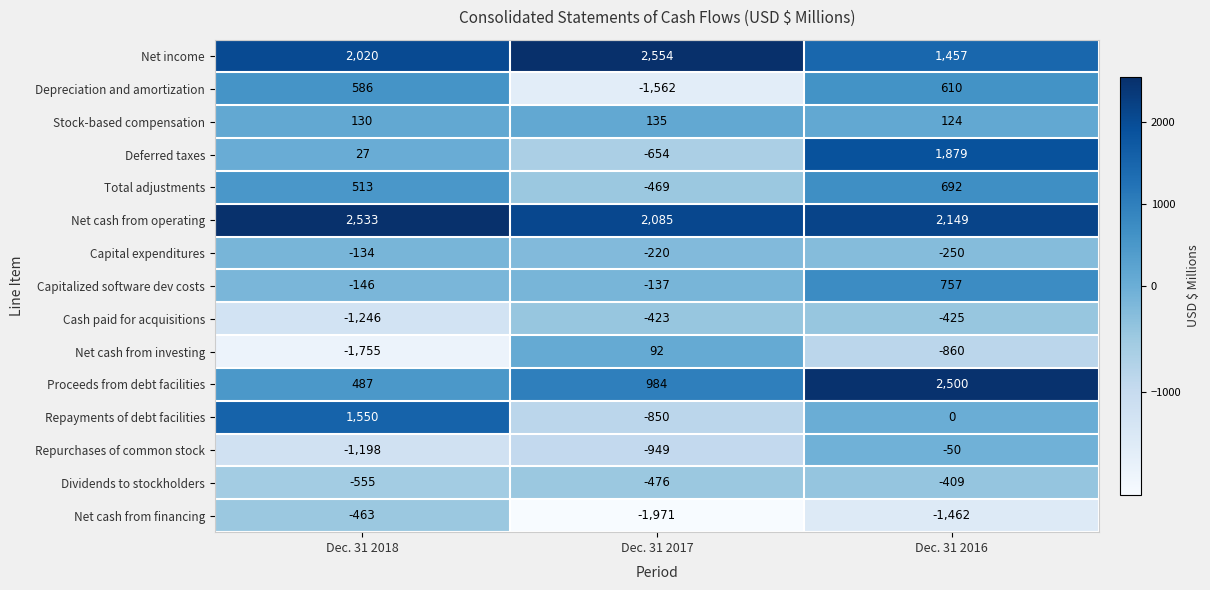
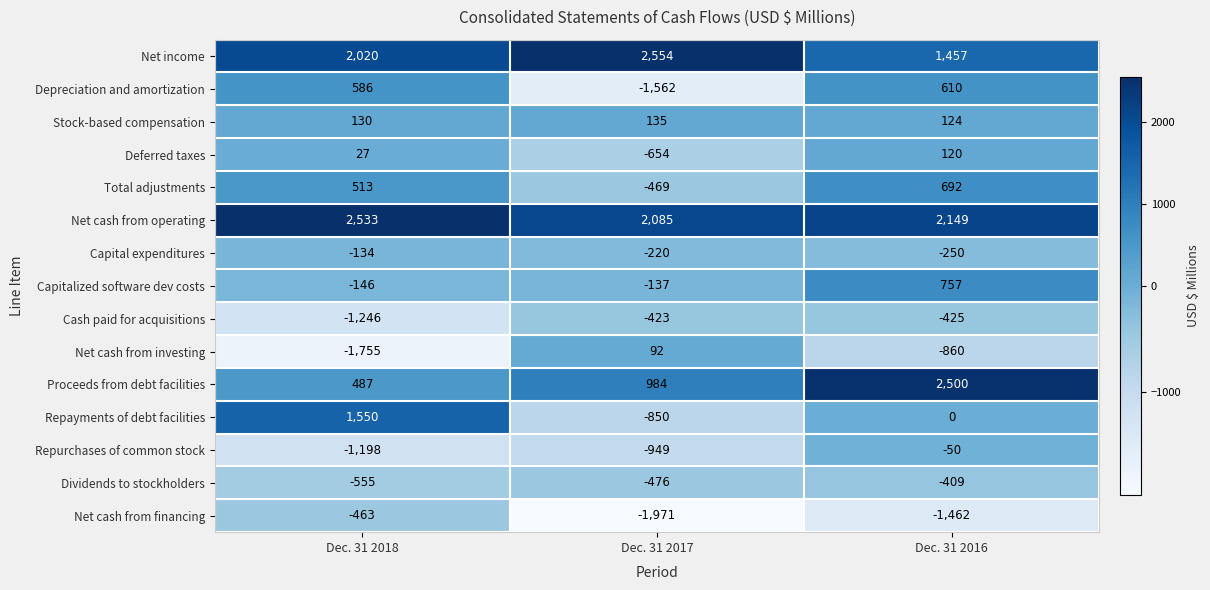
  {
    "Net income": {
      "Dec. 31 2018": "2,020",
      "Dec. 31 2017": "2,554",
      "Dec. 31 2016": "1,457"
    },
    "Depreciation and amortization": {
      "Dec. 31 2018": "586",
      "Dec. 31 2017": "-1,562",
      "Dec. 31 2016": "610"
    },
    "Stock-based compensation": {
      "Dec. 31 2018": "130",
      "Dec. 31 2017": "135",
      "Dec. 31 2016": "124"
    },
    "Deferred taxes": {
      "Dec. 31 2018": "27",
      "Dec. 31 2017": "-654",
-     "Dec. 31 2016": "1,879"
+     "Dec. 31 2016": "120"
    },
    "Total adjustments": {
      "Dec. 31 2018": "513",
      "Dec. 31 2017": "-469",
      "Dec. 31 2016": "692"
    },
    "Net cash from operating": {
      "Dec. 31 2018": "2,533",
      "Dec. 31 2017": "2,085",
      "Dec. 31 2016": "2,149"
    },
    "Capital expenditures": {
      "Dec. 31 2018": "-134",
      "Dec. 31 2017": "-220",
      "Dec. 31 2016": "-250"
    },
    "Capitalized software dev costs": {
      "Dec. 31 2018": "-146",
      "Dec. 31 2017": "-137",
      "Dec. 31 2016": "757"
    },
    "Cash paid for acquisitions": {
      "Dec. 31 2018": "-1,246",
      "Dec. 31 2017": "-423",
      "Dec. 31 2016": "-425"
    },
    "Net cash from investing": {
      "Dec. 31 2018": "-1,755",
      "Dec. 31 2017": "92",
      "Dec. 31 2016": "-860"
    },
    "Proceeds from debt facilities": {
      "Dec. 31 2018": "487",
      "Dec. 31 2017": "984",
      "Dec. 31 2016": "2,500"
    },
    "Repayments of debt facilities": {
      "Dec. 31 2018": "1,550",
      "Dec. 31 2017": "-850",
      "Dec. 31 2016": "0"
    },
    "Repurchases of common stock": {
      "Dec. 31 2018": "-1,198",
      "Dec. 31 2017": "-949",
      "Dec. 31 2016": "-50"
    },
    "Dividends to stockholders": {
      "Dec. 31 2018": "-555",
      "Dec. 31 2017": "-476",
      "Dec. 31 2016": "-409"
    },
    "Net cash from financing": {
      "Dec. 31 2018": "-463",
      "Dec. 31 2017": "-1,971",
      "Dec. 31 2016": "-1,462"
    }
  }
